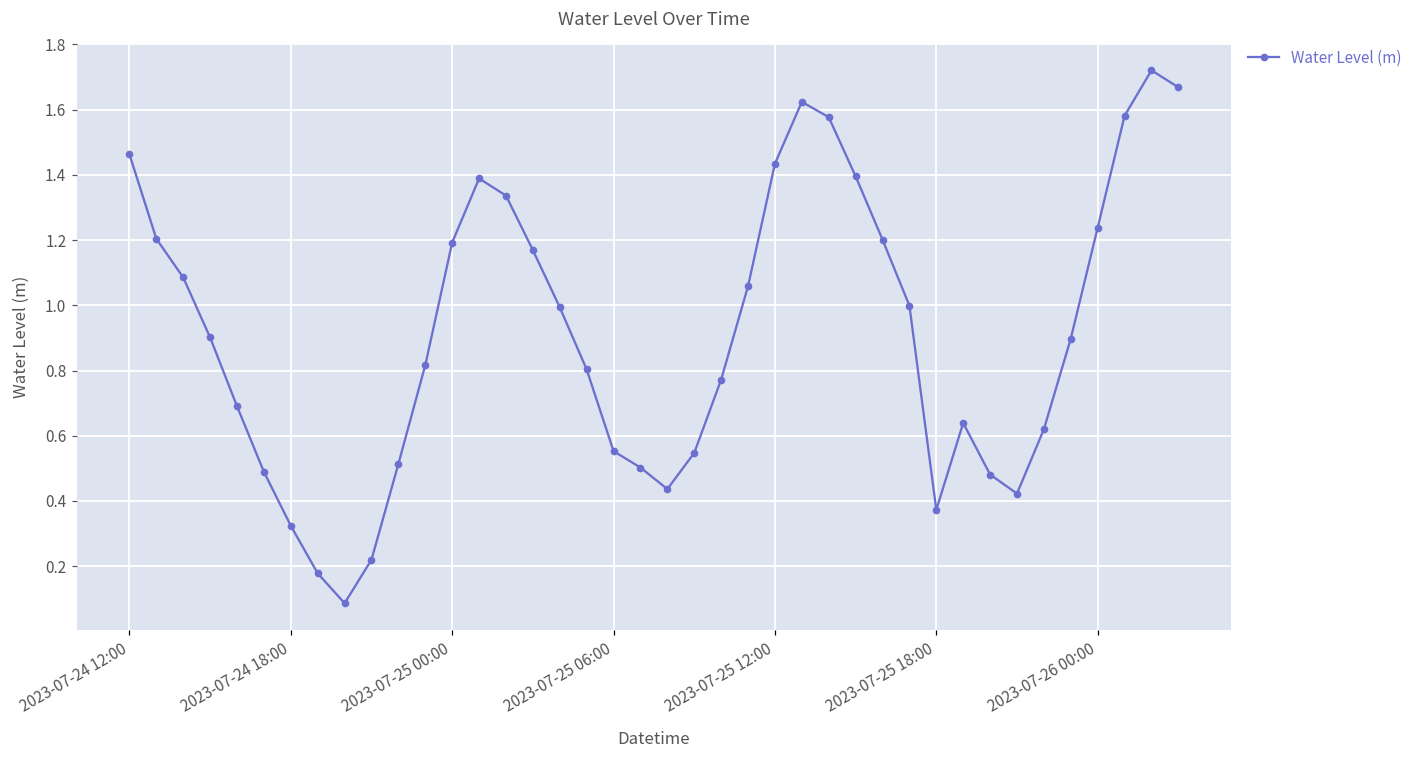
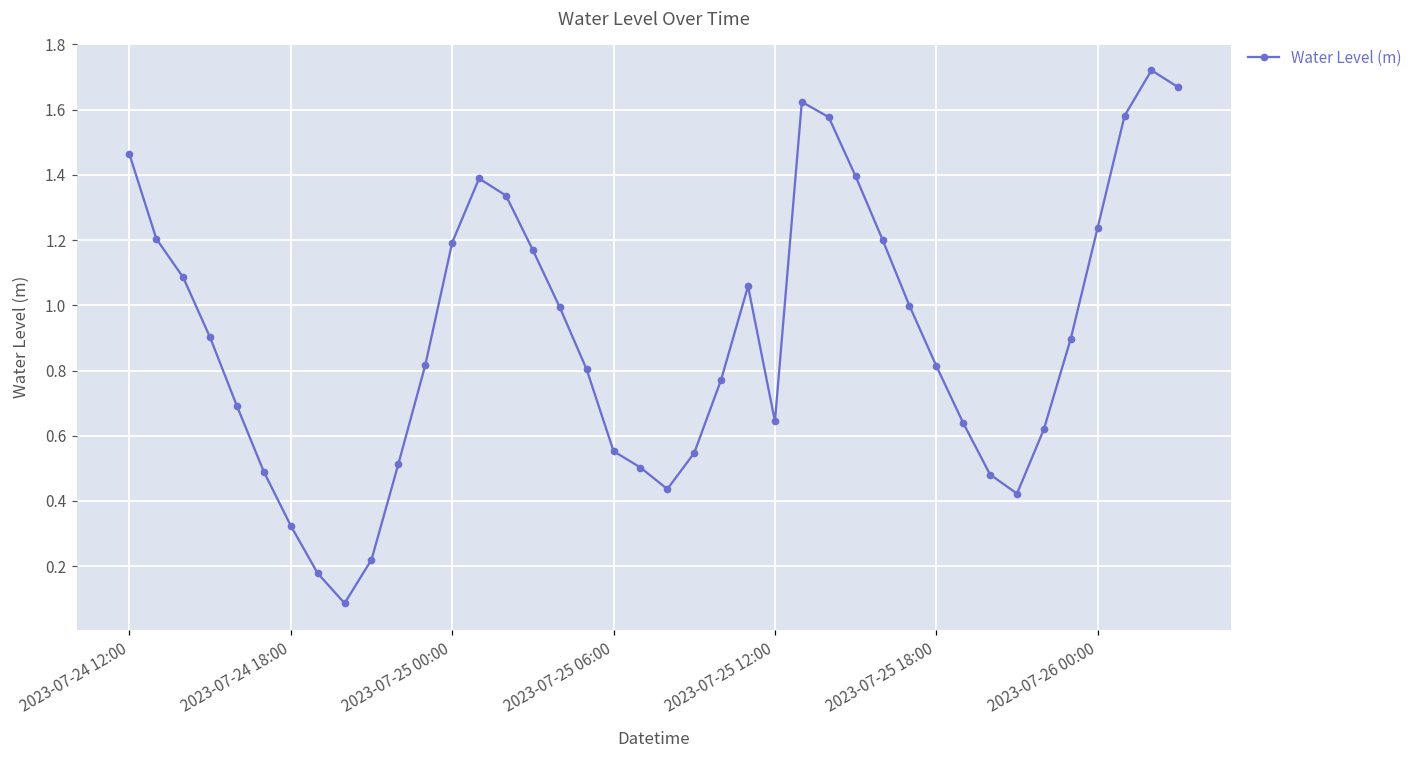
  {
    "2023-07-24 12:00": 1.46,
    "2023-07-24 18:00": 0.32,
    "2023-07-25 00:00": 1.19,
    "2023-07-25 06:00": 0.55,
-   "2023-07-25 12:00": 1.43,
-   "2023-07-25 18:00": 0.37,
+   "2023-07-25 12:00": 0.64,
+   "2023-07-25 18:00": 0.81,
    "2023-07-26 00:00": 1.24
  }
